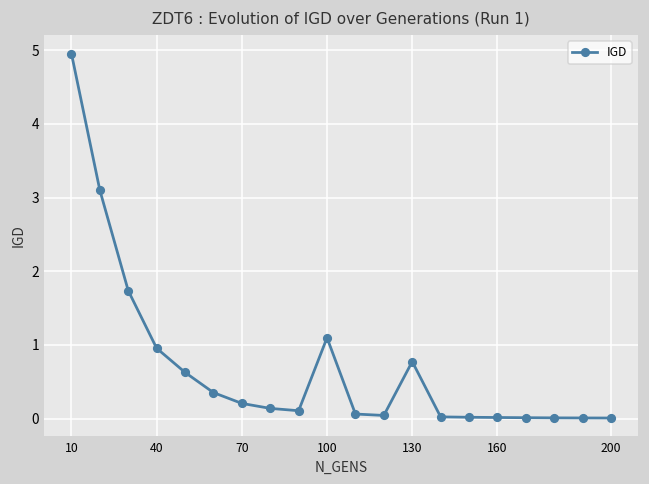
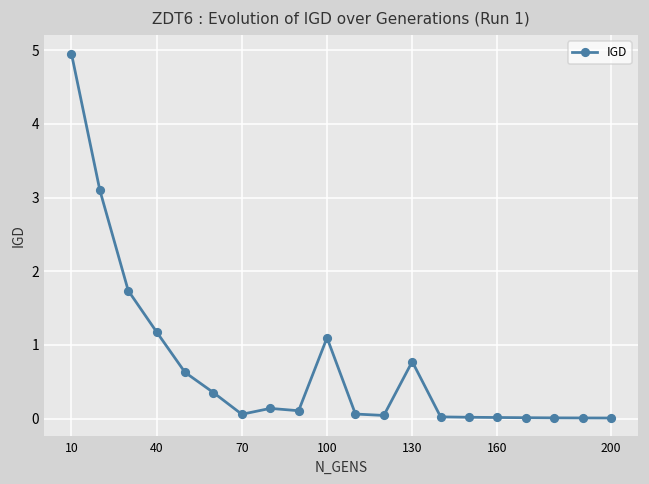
  {
    "10": 5.0,
-   "40": 1.0,
-   "70": 0.2,
+   "40": 1.2,
+   "70": 0.1,
    "100": 1.1,
    "130": 0.8,
    "160": 0.0,
    "200": 0.0
  }
